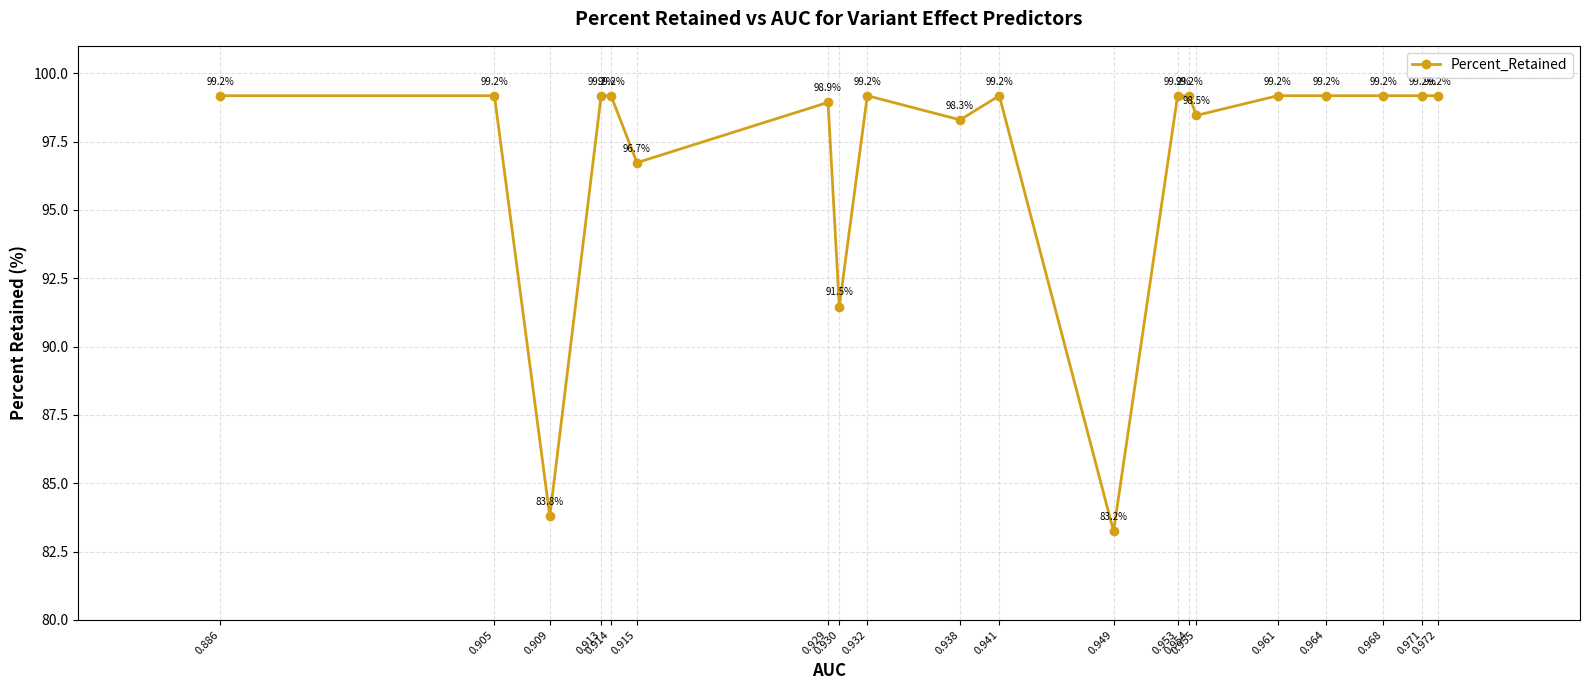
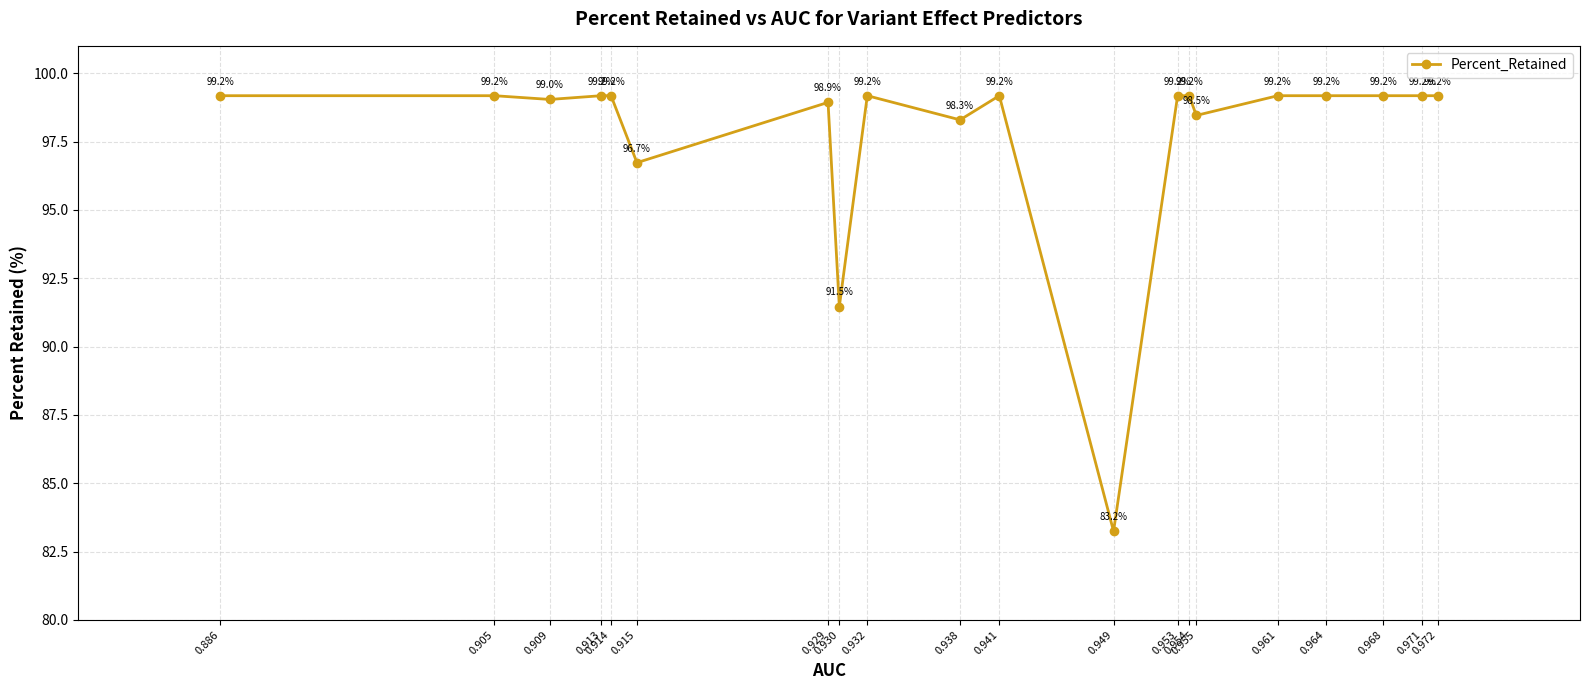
  {
    "0.886": "99.2%",
    "0.905": "99.2%",
-   "0.909": "83.8%",
+   "0.909": "99.0%",
    "0.915": "96.7%",
    "0.929": "98.9%",
    "0.930": "91.5%",
    "0.932": "99.2%",
    "0.938": "98.3%",
    "0.941": "99.2%",
    "0.949": "83.2%",
    "0.961": "99.2%",
    "0.964": "99.2%",
    "0.968": "99.2%"
  }
